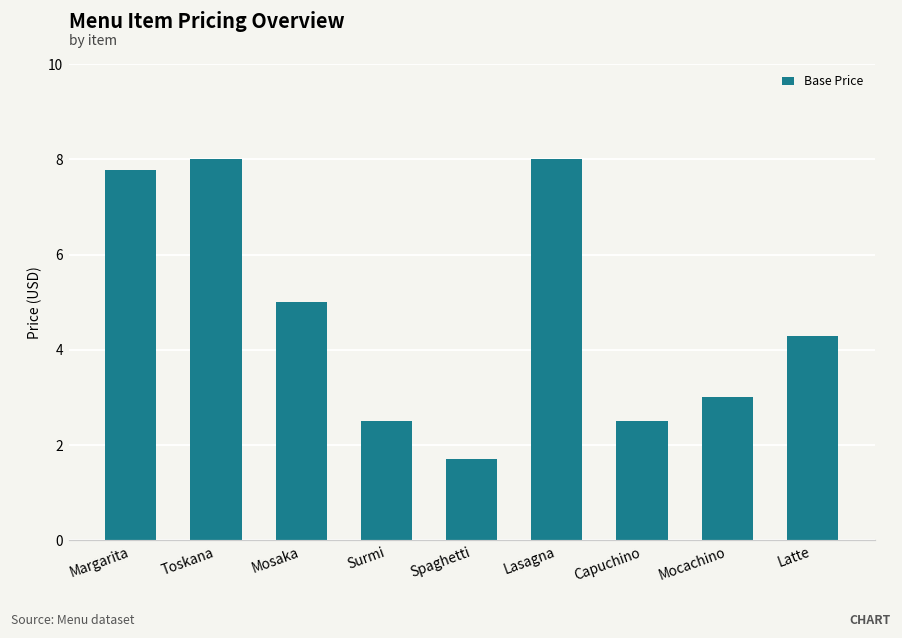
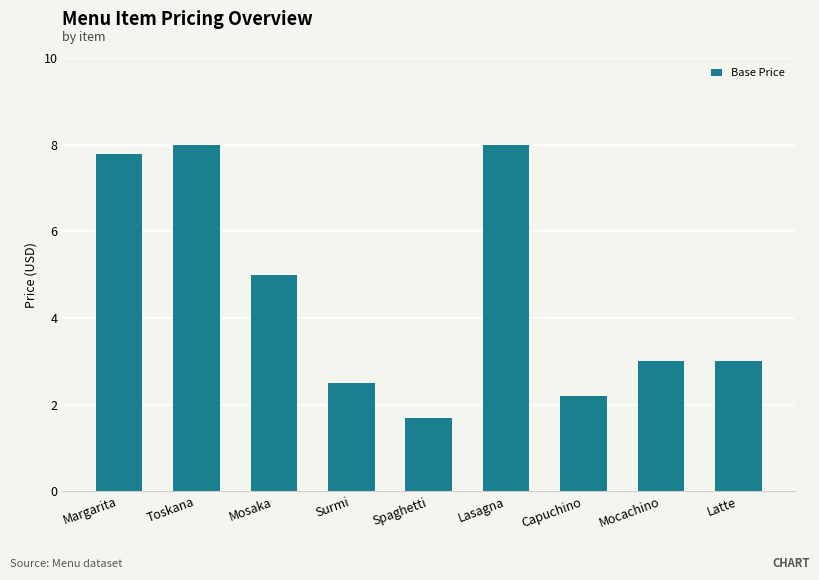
  {
    "Margarita": 7.8,
    "Toskana": 8.0,
    "Mosaka": 5.0,
    "Surmi": 2.5,
    "Spaghetti": 1.7,
    "Lasagna": 8.0,
-   "Capuchino": 2.5,
+   "Capuchino": 2.2,
    "Mocachino": 3.0,
-   "Latte": 4.3
+   "Latte": 3.0
  }
